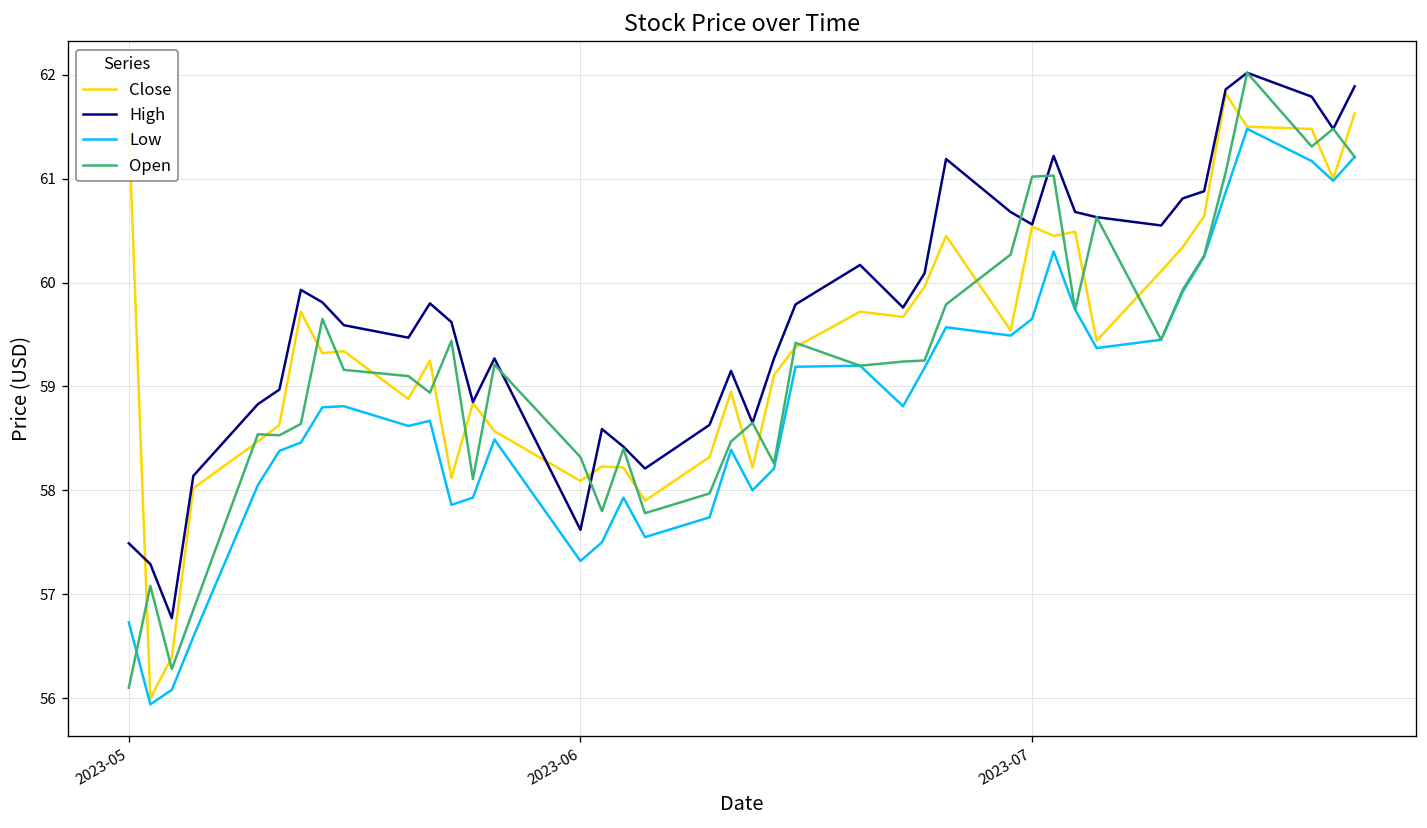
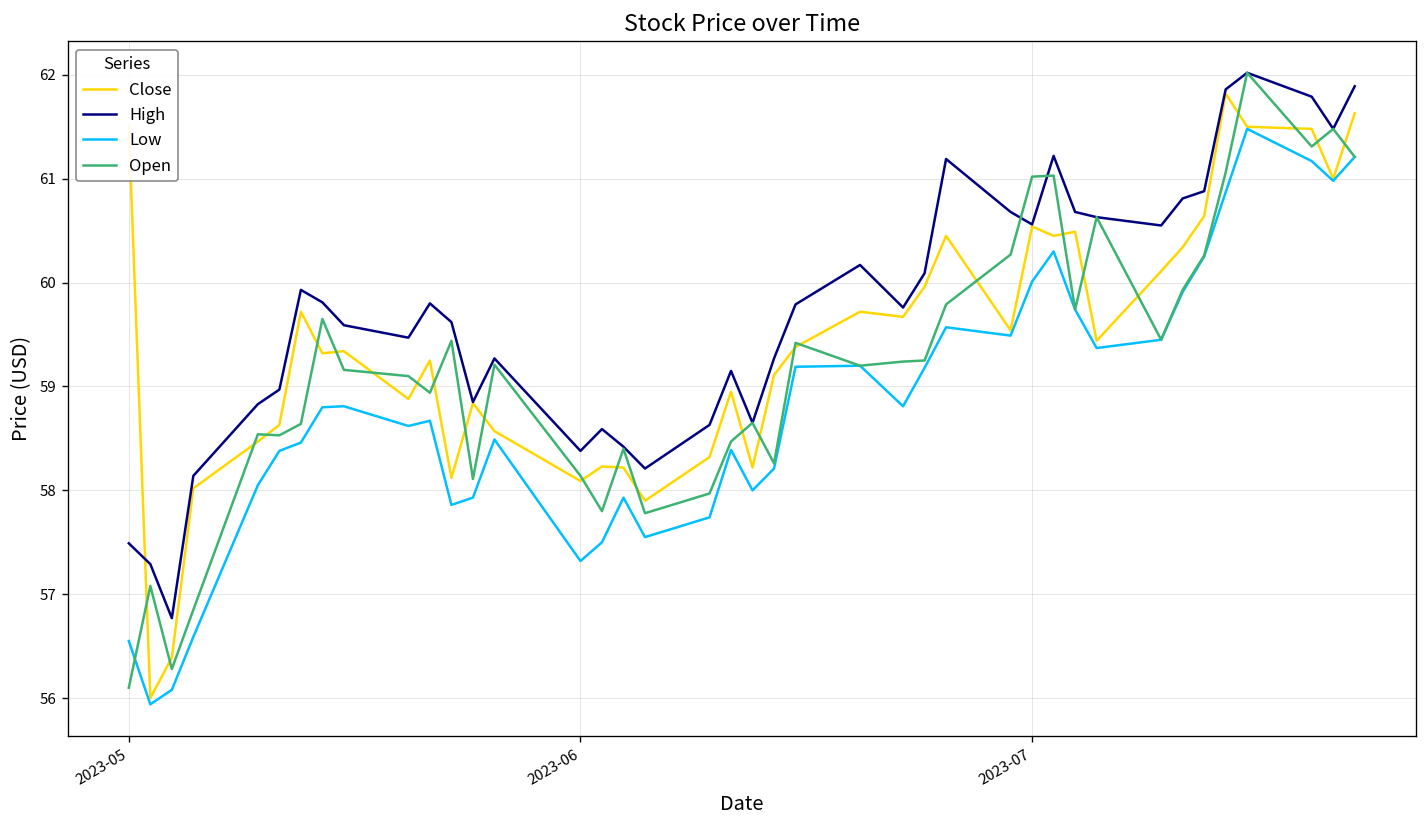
  {
    "Close": {
      "2023-06": 58.1
    },
    "High": {
      "2023-05": 57.5,
-     "2023-06": 57.6
+     "2023-06": 58.4
    },
    "Low": {
-     "2023-05": 56.7,
+     "2023-05": 56.6,
      "2023-06": 57.3,
-     "2023-07": 59.7
+     "2023-07": 60.0
    },
    "Open": {
      "2023-05": 56.1,
-     "2023-06": 58.3,
+     "2023-06": 58.1,
      "2023-07": 61.0
    }
  }
